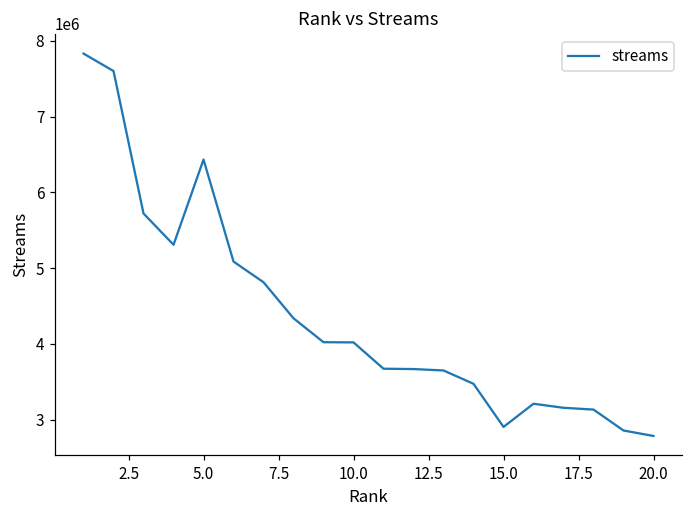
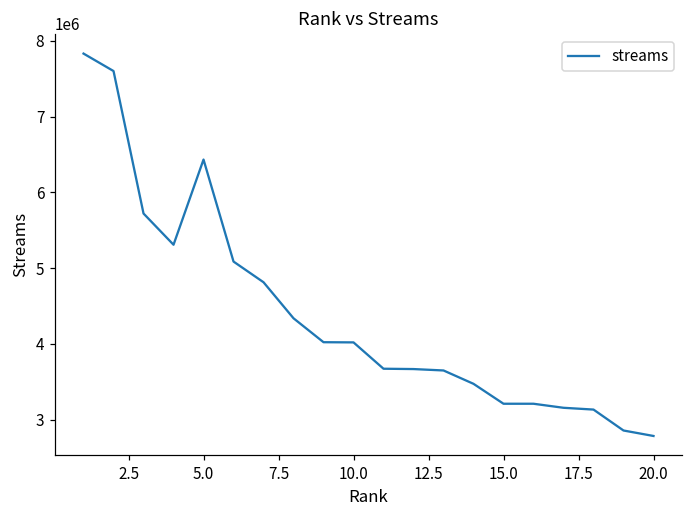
  {
    "5.0": 6400000,
    "10.0": 4000000,
-   "15.0": 2900000,
+   "15.0": 3200000,
    "20.0": 2800000
  }
